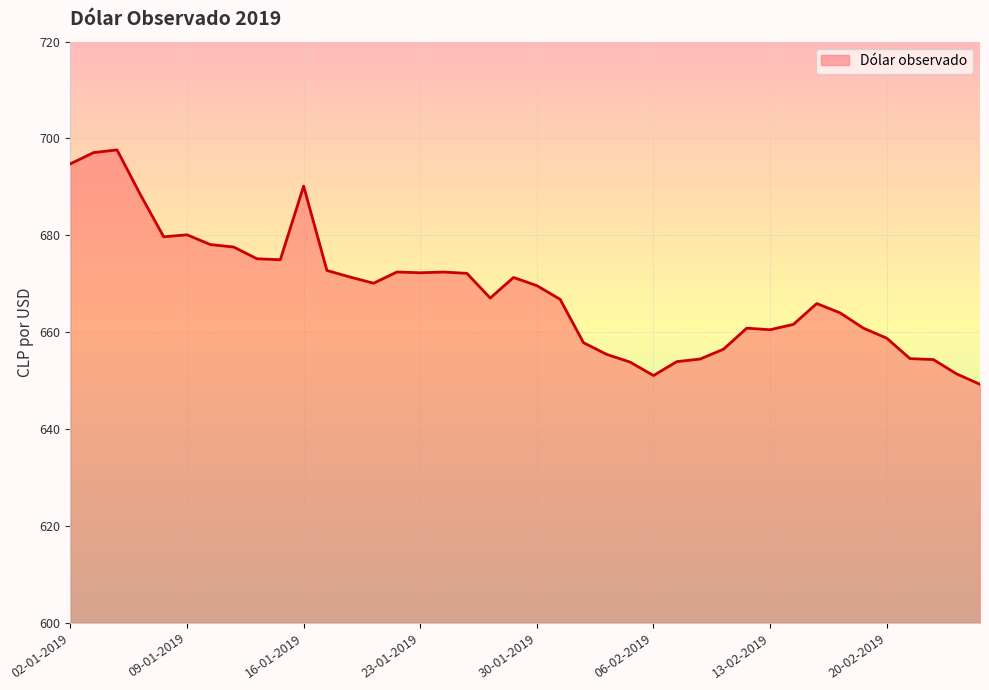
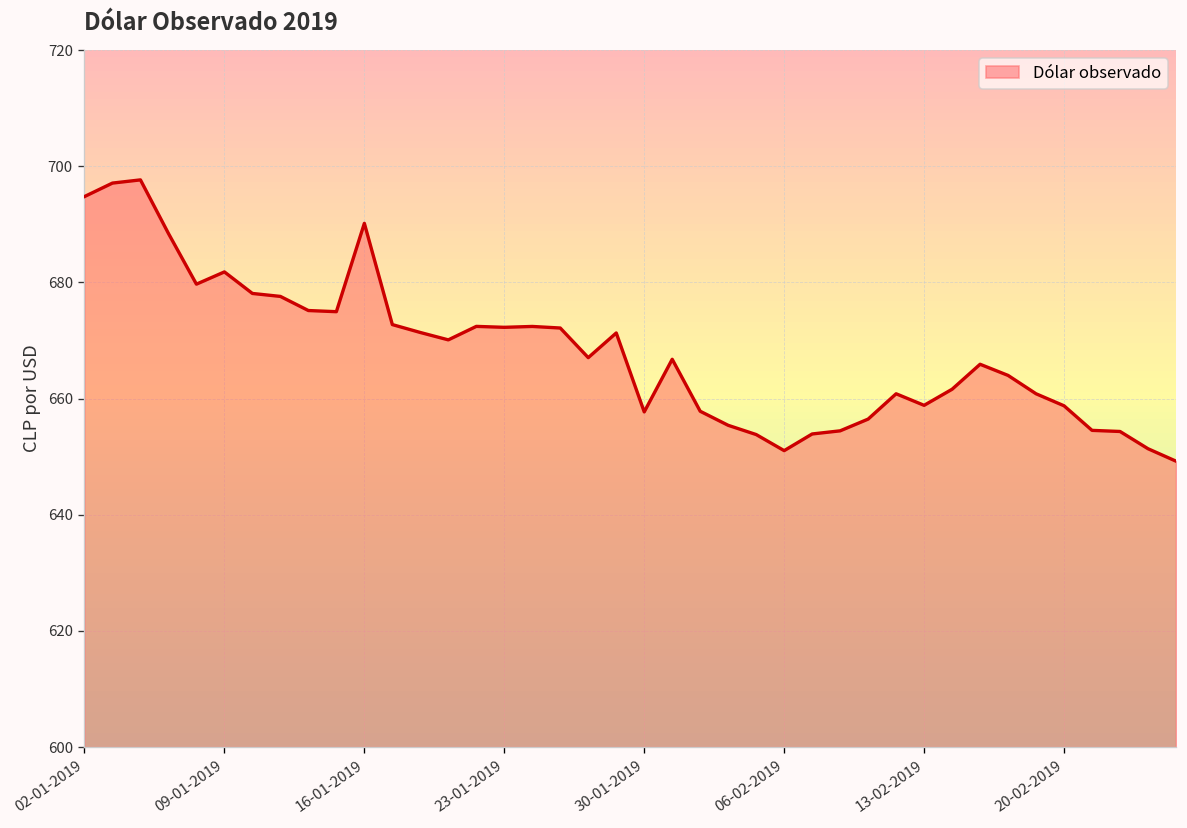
  {
    "02-01-2019": 695,
-   "09-01-2019": 680,
+   "09-01-2019": 682,
    "16-01-2019": 690,
    "23-01-2019": 672,
-   "30-01-2019": 670,
+   "30-01-2019": 658,
    "06-02-2019": 651,
-   "13-02-2019": 660,
+   "13-02-2019": 659,
    "20-02-2019": 659
  }
